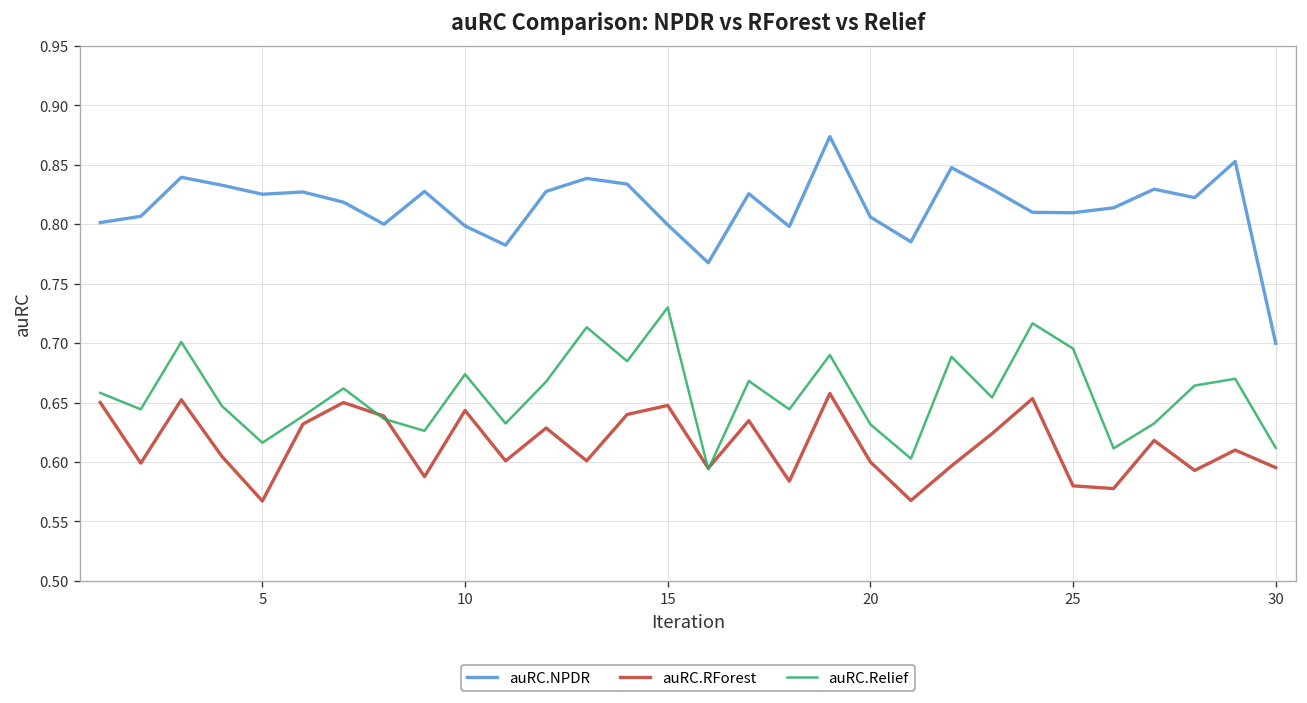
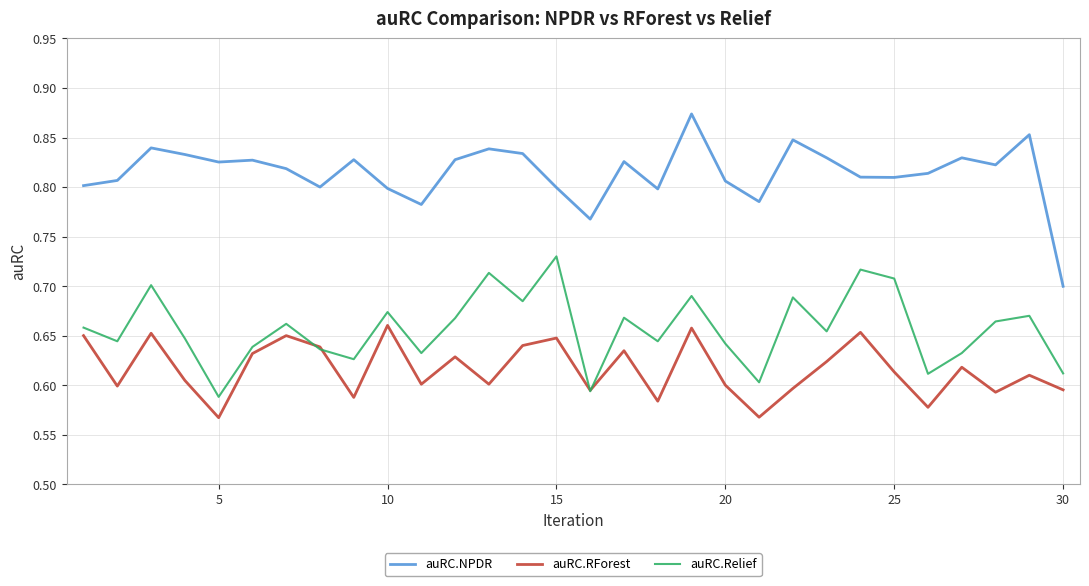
  {
    "auRC.NPDR": {
      "5": 0.83,
      "10": 0.80,
      "15": 0.80,
      "20": 0.81,
      "25": 0.81,
      "30": 0.70
    },
    "auRC.RForest": {
      "5": 0.57,
-     "10": 0.64,
+     "10": 0.66,
      "15": 0.65,
      "20": 0.60,
-     "25": 0.58,
+     "25": 0.61,
      "30": 0.60
    },
    "auRC.Relief": {
-     "5": 0.62,
+     "5": 0.59,
      "10": 0.67,
      "15": 0.73,
-     "20": 0.63,
-     "25": 0.70,
+     "20": 0.64,
+     "25": 0.71,
      "30": 0.61
    }
  }
